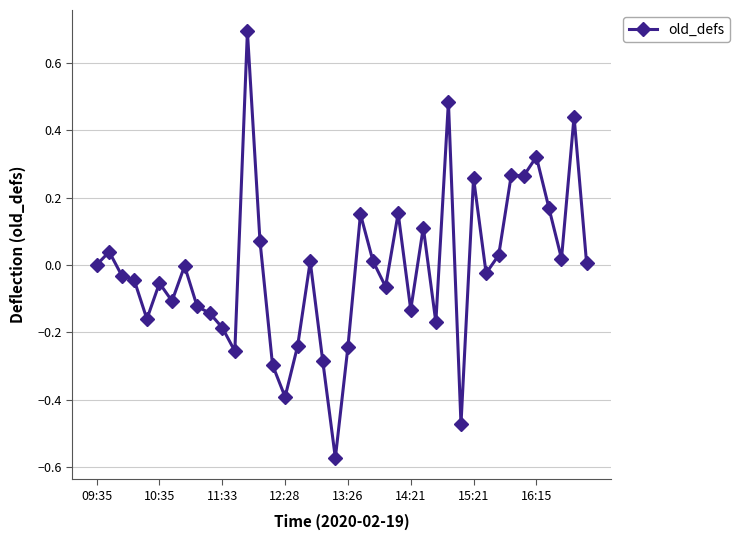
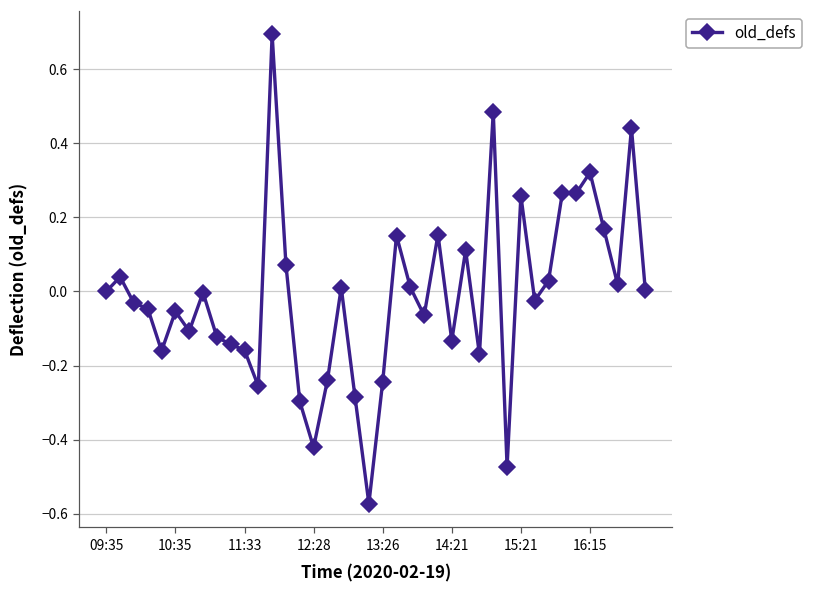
  {
    "09:35": 0.00,
    "10:35": -0.05,
-   "11:33": -0.19,
-   "12:28": -0.39,
+   "11:33": -0.16,
+   "12:28": -0.42,
    "13:26": -0.24,
    "14:21": -0.13,
    "15:21": 0.26,
    "16:15": 0.32
  }
